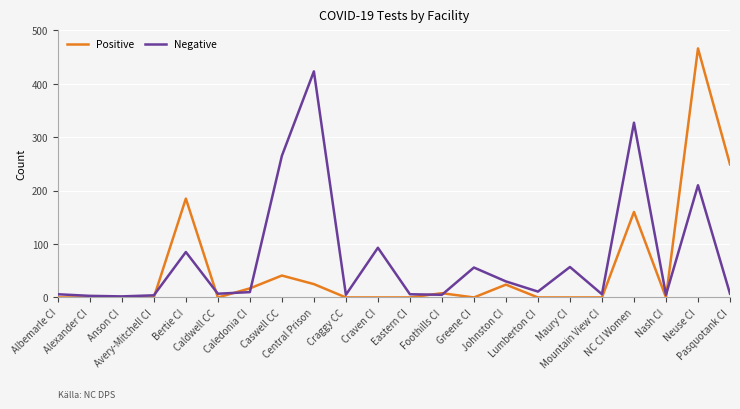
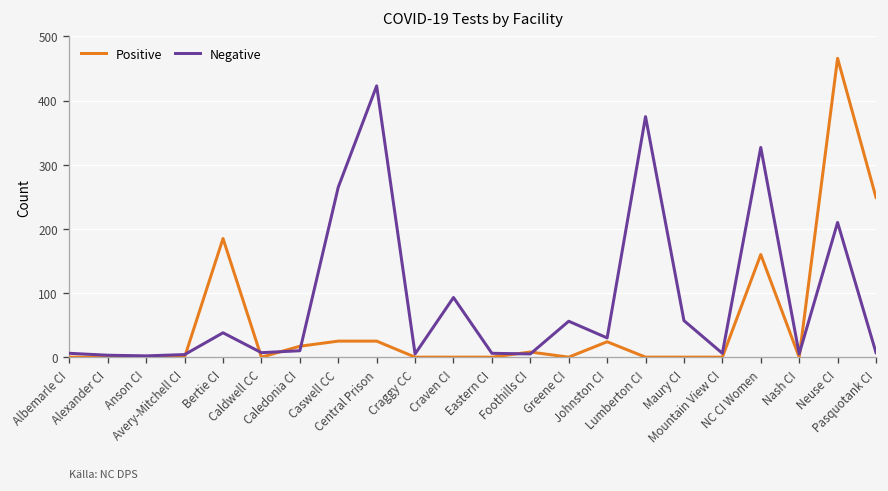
  {
    "Positive": {
      "Albemarle CI": 0,
      "Bertie CI": 190,
      "Caldwell CC": 0,
      "Caledonia CI": 20,
-     "Caswell CC": 40,
+     "Caswell CC": 30,
      "Central Prison": 30,
      "Craggy CC": 0,
      "Craven CI": 0,
      "Eastern CI": 0,
      "Greene CI": 0,
      "Johnston CI": 20,
      "Lumberton CI": 0,
      "Maury CI": 0,
      "Mountain View CI": 0,
      "NC CI Women": 160,
      "Nash CI": 0,
      "Neuse CI": 470,
      "Pasquotank CI": 250
    },
    "Negative": {
      "Albemarle CI": 10,
-     "Bertie CI": 90,
+     "Bertie CI": 40,
      "Caldwell CC": 10,
      "Caledonia CI": 10,
      "Caswell CC": 270,
      "Central Prison": 420,
      "Craggy CC": 10,
      "Craven CI": 90,
      "Eastern CI": 10,
      "Greene CI": 60,
      "Johnston CI": 30,
-     "Lumberton CI": 10,
+     "Lumberton CI": 380,
      "Maury CI": 60,
      "Mountain View CI": 10,
      "NC CI Women": 330,
      "Nash CI": 10,
      "Neuse CI": 210,
      "Pasquotank CI": 10
    }
  }
